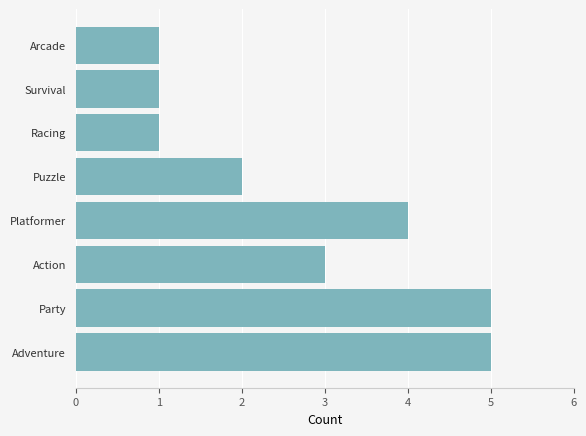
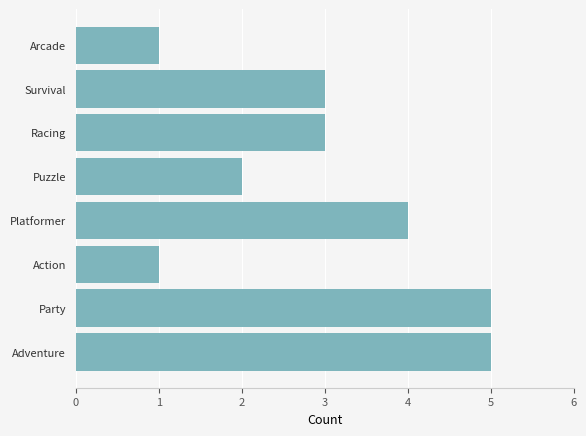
  {
    "Arcade": 1,
-   "Survival": 1,
-   "Racing": 1,
+   "Survival": 3,
+   "Racing": 3,
    "Puzzle": 2,
    "Platformer": 4,
-   "Action": 3,
+   "Action": 1,
    "Party": 5,
    "Adventure": 5
  }
